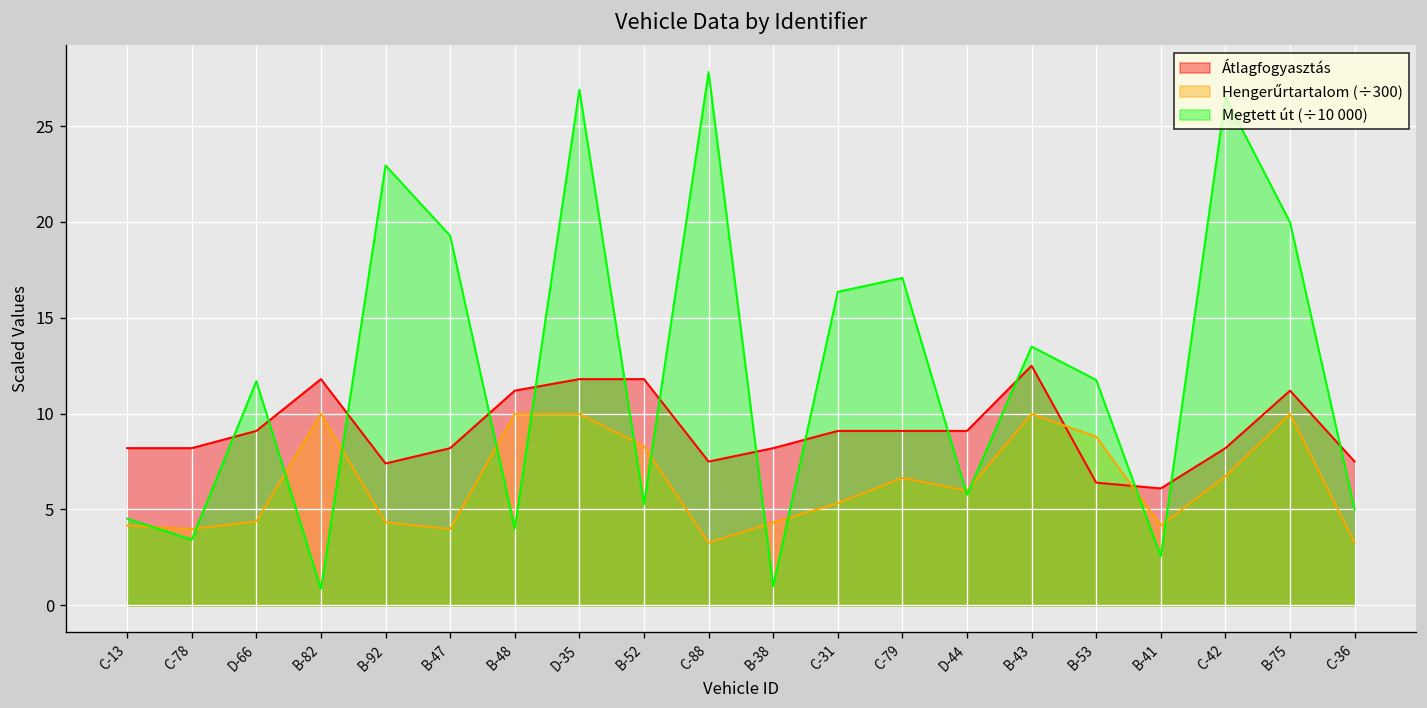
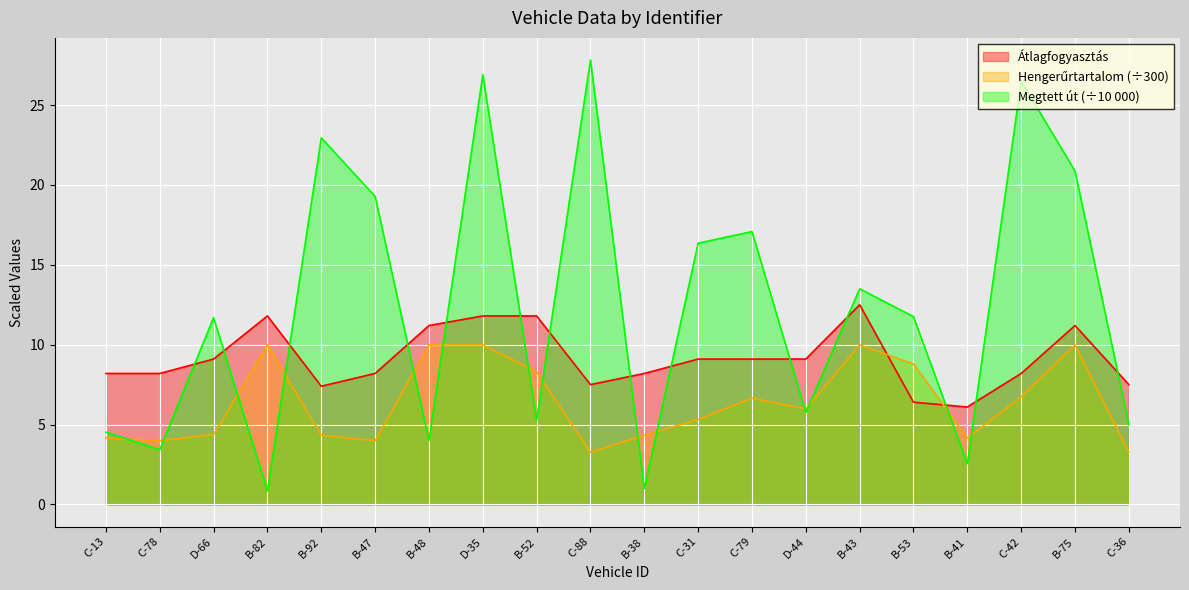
  {
    "Átlagfogyasztás": {
      "C-13": 8.2,
      "C-78": 8.2,
      "D-66": 9.1,
      "B-82": 11.8,
      "B-92": 7.4,
      "B-47": 8.2,
      "B-48": 11.2,
      "D-35": 11.8,
      "B-52": 11.8,
      "C-88": 7.5,
      "B-38": 8.2,
      "C-31": 9.1,
      "C-79": 9.1,
      "D-44": 9.1,
      "B-43": 12.5,
      "B-53": 6.4,
      "B-41": 6.1,
      "C-42": 8.2,
      "B-75": 11.2,
      "C-36": 7.5
    },
    "Hengerűrtartalom (÷300)": {
      "C-13": 4.2,
      "C-78": 4.0,
      "D-66": 4.4,
      "B-82": 10.0,
      "B-92": 4.3,
      "B-47": 4.0,
      "B-48": 10.0,
      "D-35": 10.0,
      "B-52": 8.3,
      "C-88": 3.3,
      "B-38": 4.3,
      "C-31": 5.3,
      "C-79": 6.7,
      "D-44": 6.0,
      "B-43": 10.0,
      "B-53": 8.8,
      "B-41": 4.2,
      "C-42": 6.7,
      "B-75": 10.0,
      "C-36": 3.3
    },
    "Megtett út (÷10 000)": {
      "C-13": 4.5,
      "C-78": 3.4,
      "D-66": 11.7,
      "B-82": 0.9,
      "B-92": 22.9,
      "B-47": 19.3,
      "B-48": 4.0,
      "D-35": 26.9,
      "B-52": 5.3,
      "C-88": 27.8,
      "B-38": 1.0,
      "C-31": 16.4,
      "C-79": 17.1,
      "D-44": 5.8,
      "B-43": 13.5,
      "B-53": 11.8,
      "B-41": 2.6,
-     "B-75": 20.0,
+     "B-75": 20.9,
      "C-36": 5.0
    }
  }
